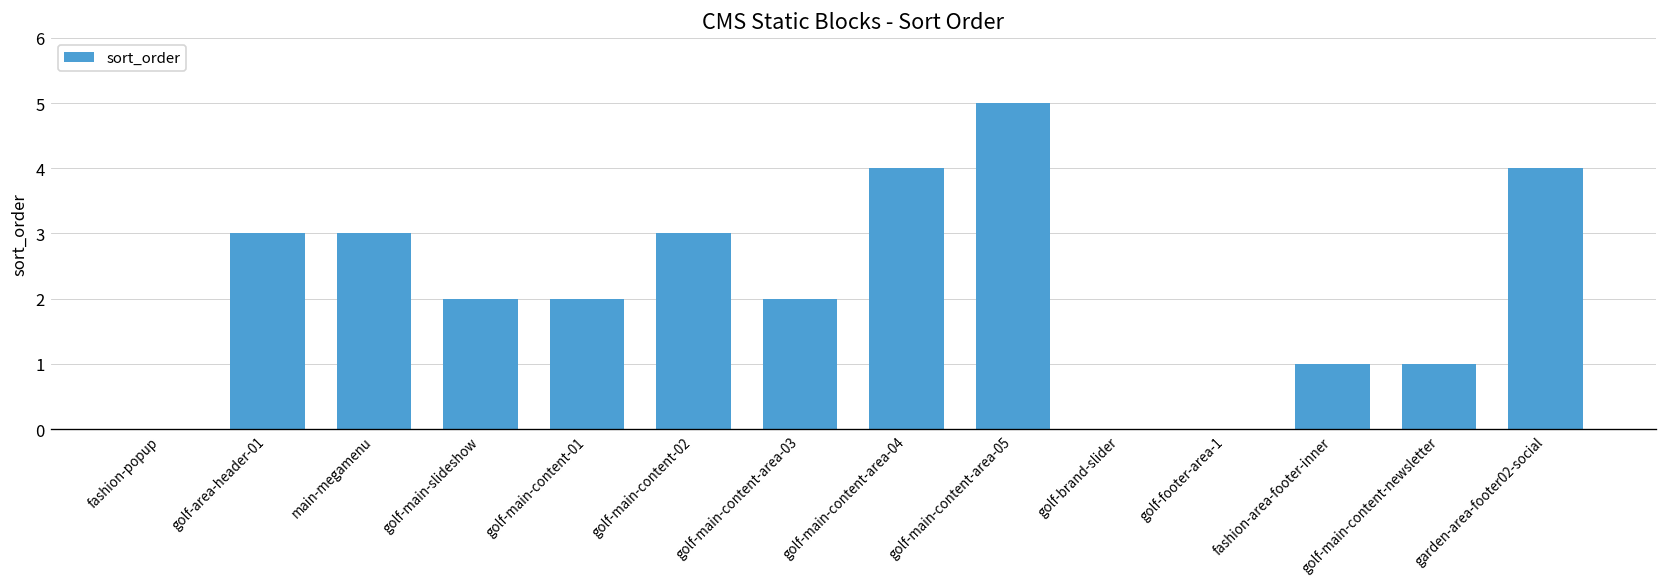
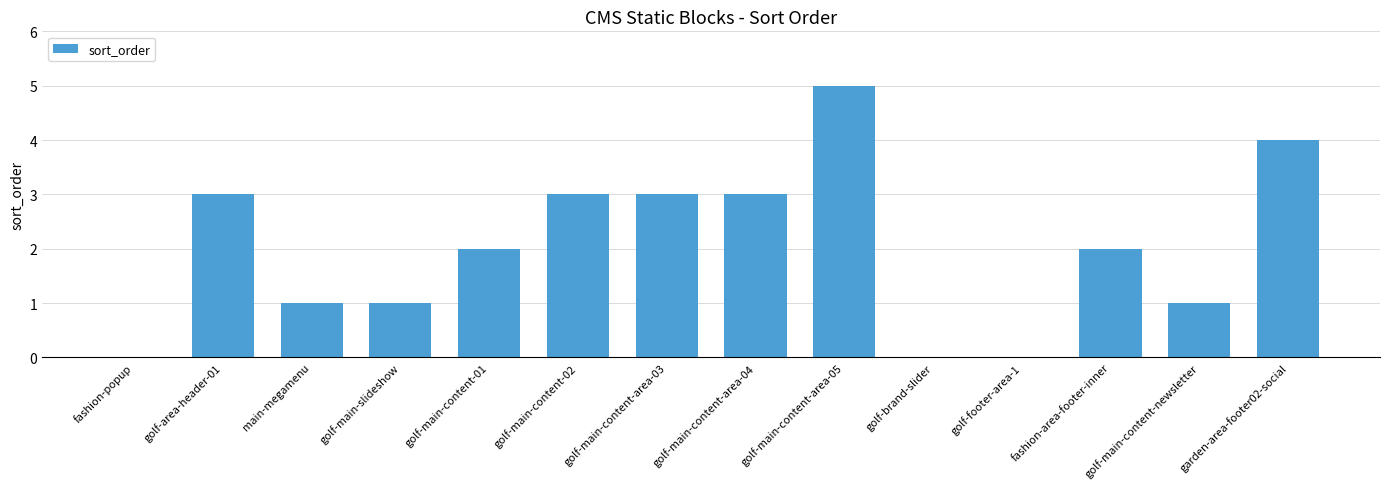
  {
    "fashion-popup": 0,
    "golf-area-header-01": 3,
-   "main-megamenu": 3,
-   "golf-main-slideshow": 2,
+   "main-megamenu": 1,
+   "golf-main-slideshow": 1,
    "golf-main-content-01": 2,
    "golf-main-content-02": 3,
-   "golf-main-content-area-03": 2,
-   "golf-main-content-area-04": 4,
+   "golf-main-content-area-03": 3,
+   "golf-main-content-area-04": 3,
    "golf-main-content-area-05": 5,
    "golf-brand-slider": 0,
    "golf-footer-area-1": 0,
-   "fashion-area-footer-inner": 1,
+   "fashion-area-footer-inner": 2,
    "golf-main-content-newsletter": 1,
    "garden-area-footer02-social": 4
  }
